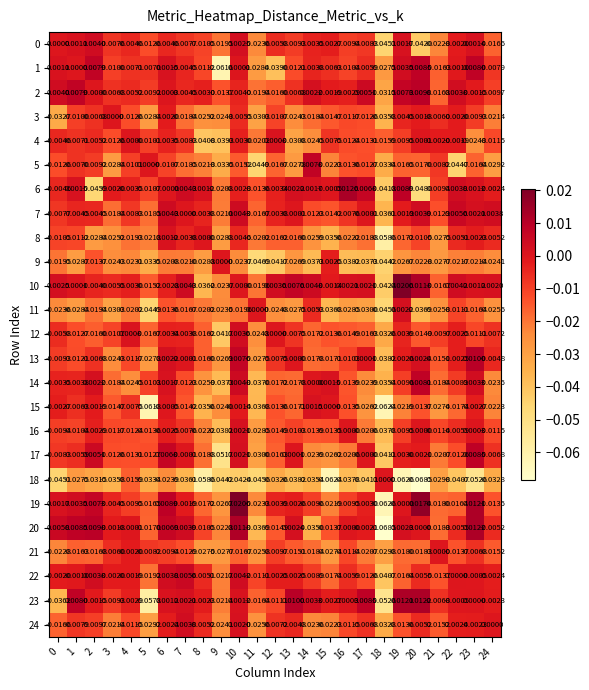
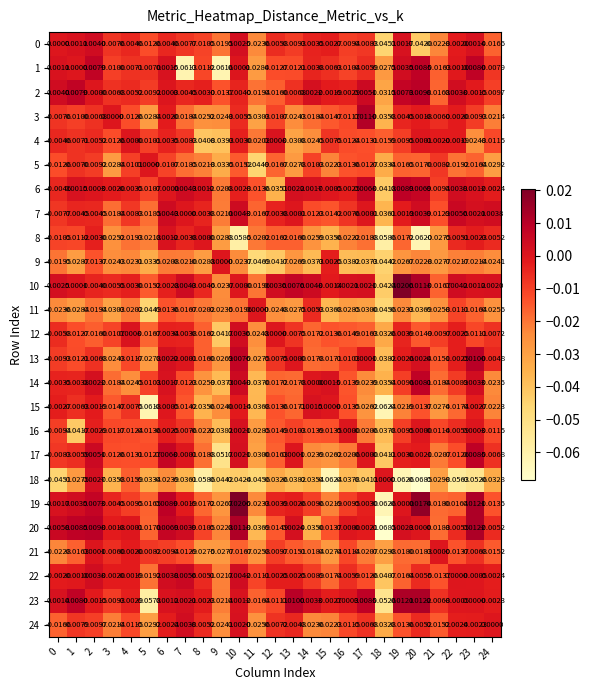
  {
    "1": {
-     "7": -0.0045,
-     "12": -0.0390
+     "7": -0.0613,
+     "12": -0.0127
    },
    "3": {
-     "0": -0.0327,
-     "17": -0.0126
+     "0": -0.0076,
+     "17": 0.0110
    },
    "5": {
-     "14": 0.0078,
-     "22": -0.0447
+     "14": -0.0103,
+     "22": -0.0192
    },
    "6": {
-     "2": -0.0459,
-     "12": -0.0034,
-     "16": 0.0126,
-     "20": -0.0480
+     "2": 0.0003,
+     "12": -0.0351,
+     "16": -0.0025,
+     "20": 0.0069
    },
    "8": {
-     "2": -0.0284,
-     "10": -0.0046,
-     "20": -0.0105
+     "2": -0.0030,
+     "10": -0.0585,
+     "20": -0.0620
    },
    "10": {
-     "8": -0.0362
+     "8": -0.0046
    },
    "11": {
-     "19": 0.0022
+     "19": -0.0233
    },
    "16": {
-     "1": -0.0104
+     "1": -0.0417
    },
    "18": {
-     "2": -0.0315,
-     "22": -0.0407
+     "2": 0.0027,
+     "22": -0.0563
    },
    "21": {
-     "2": -0.0168
+     "2": 0.0001
    },
    "23": {
-     "0": -0.0362
+     "0": 0.0014
    }
  }
